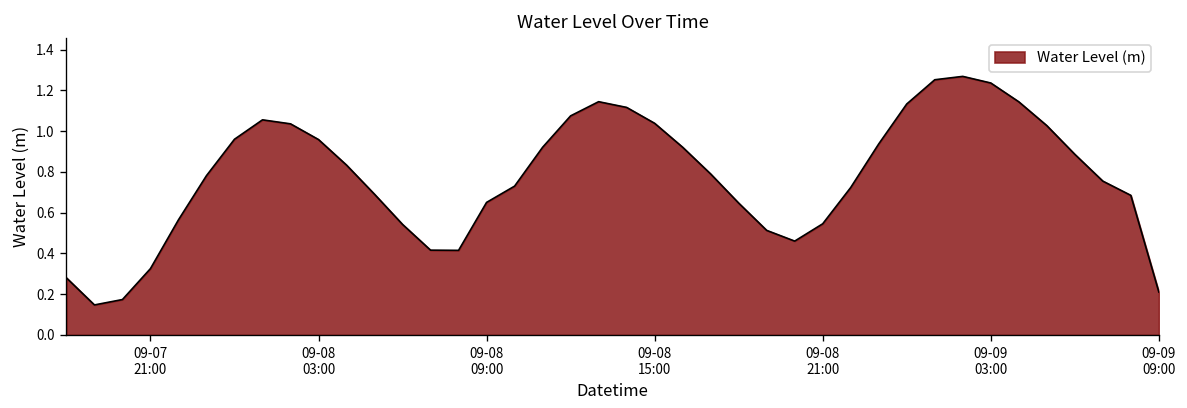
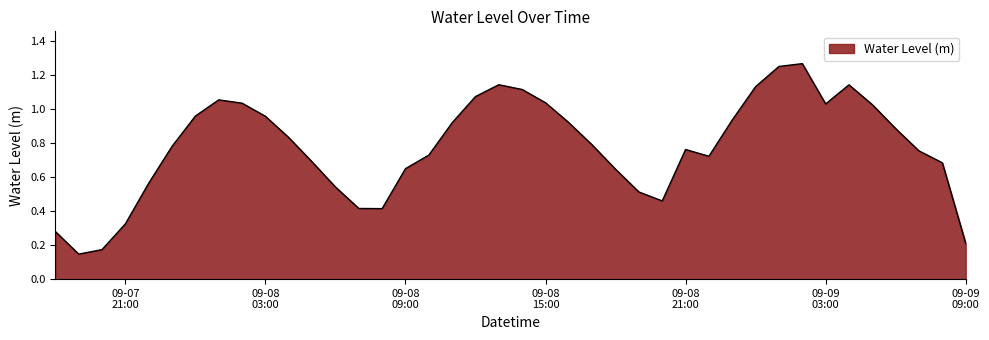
  {
    "09-07 21:00": 0.33,
    "09-08 03:00": 0.96,
    "09-08 09:00": 0.65,
    "09-08 15:00": 1.04,
-   "09-08 21:00": 0.55,
-   "09-09 03:00": 1.24,
+   "09-08 21:00": 0.76,
+   "09-09 03:00": 1.03,
    "09-09 09:00": 0.21
  }
